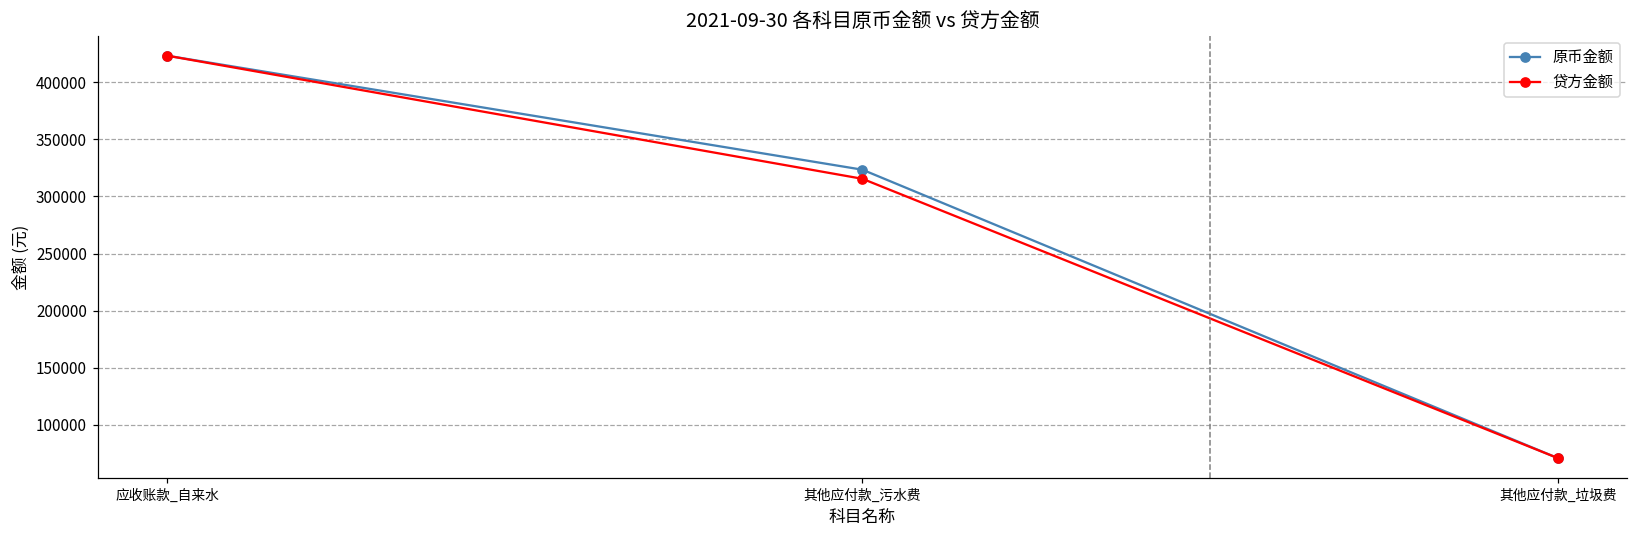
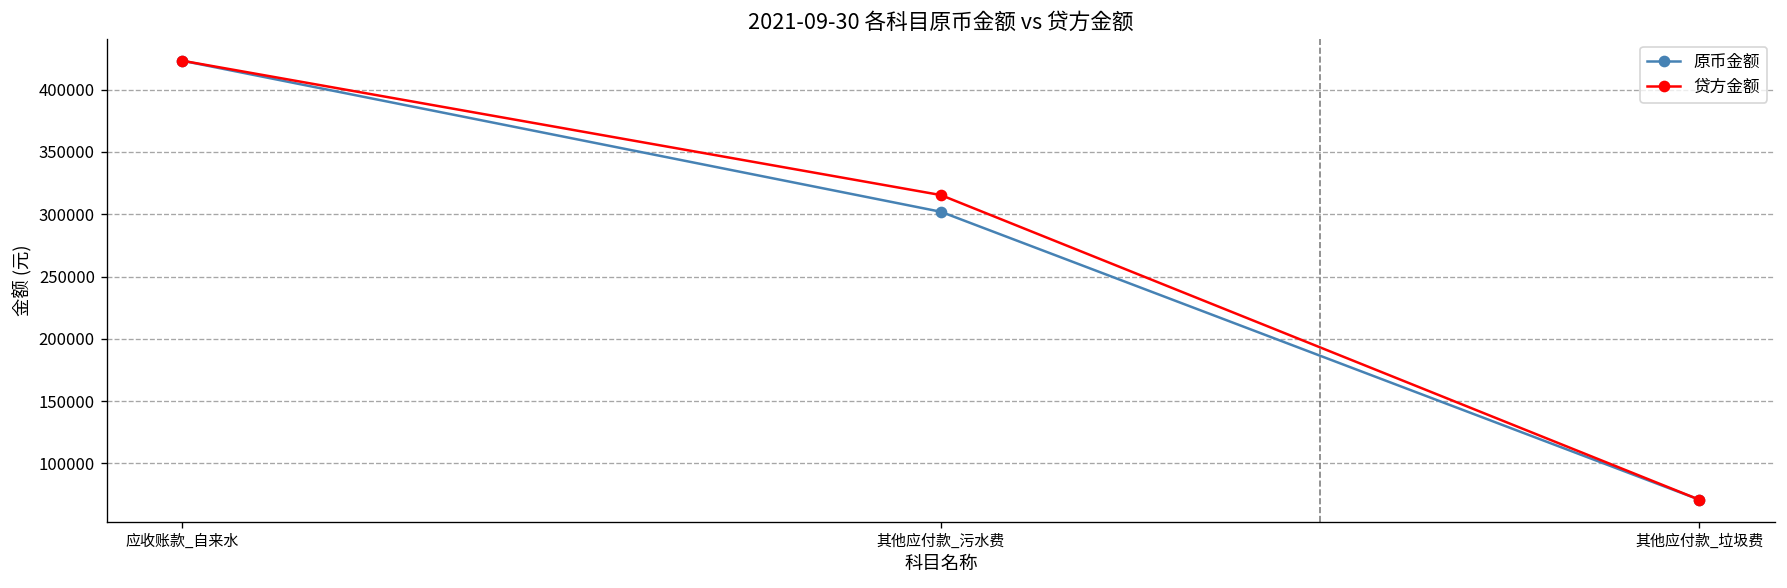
  {
    "原币金额": {
-     "其他应付款_污水费": 323000
+     "其他应付款_污水费": 302000
    },
    "贷方金额": {
      "其他应付款_污水费": 315000
    }
  }
